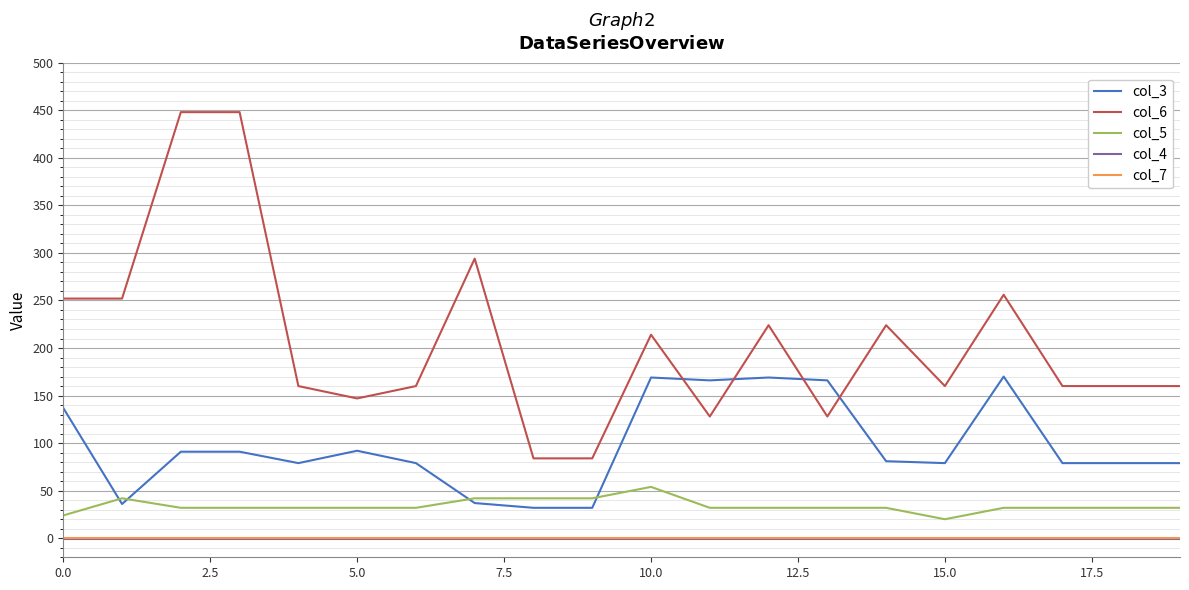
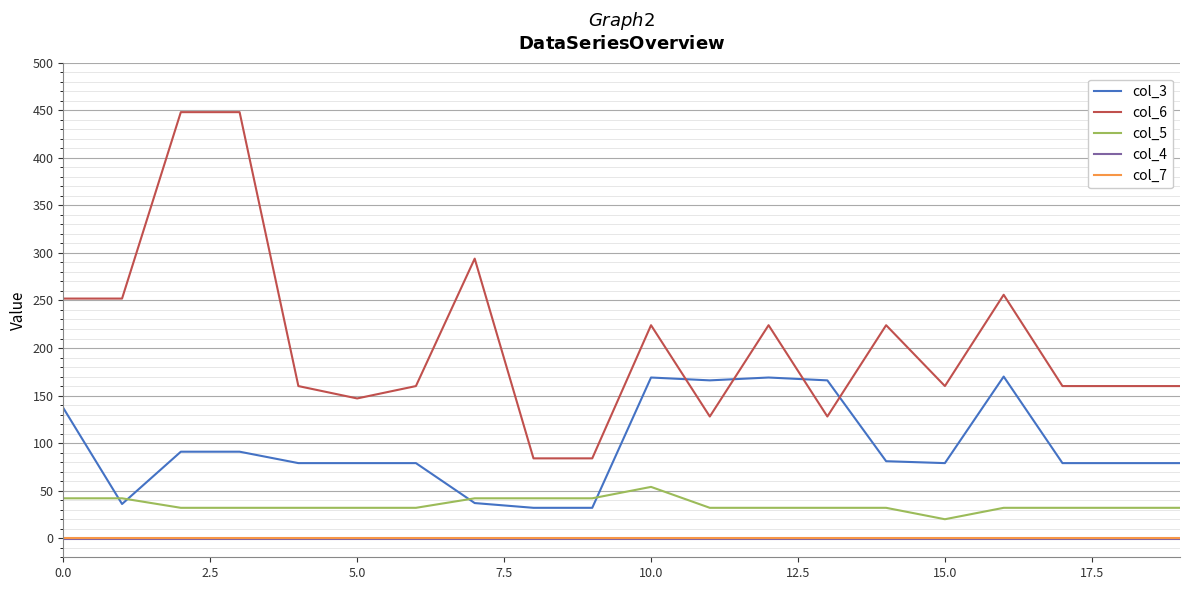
  {
    "col_3": {
      "0.0": 140,
-     "5.0": 90,
+     "5.0": 80,
      "10.0": 170,
      "15.0": 80
    },
    "col_6": {
      "0.0": 250,
      "5.0": 150,
-     "10.0": 210,
+     "10.0": 220,
      "15.0": 160
    },
    "col_5": {
-     "0.0": 20,
+     "0.0": 40,
      "5.0": 30,
      "10.0": 50,
      "15.0": 20
    }
  }
